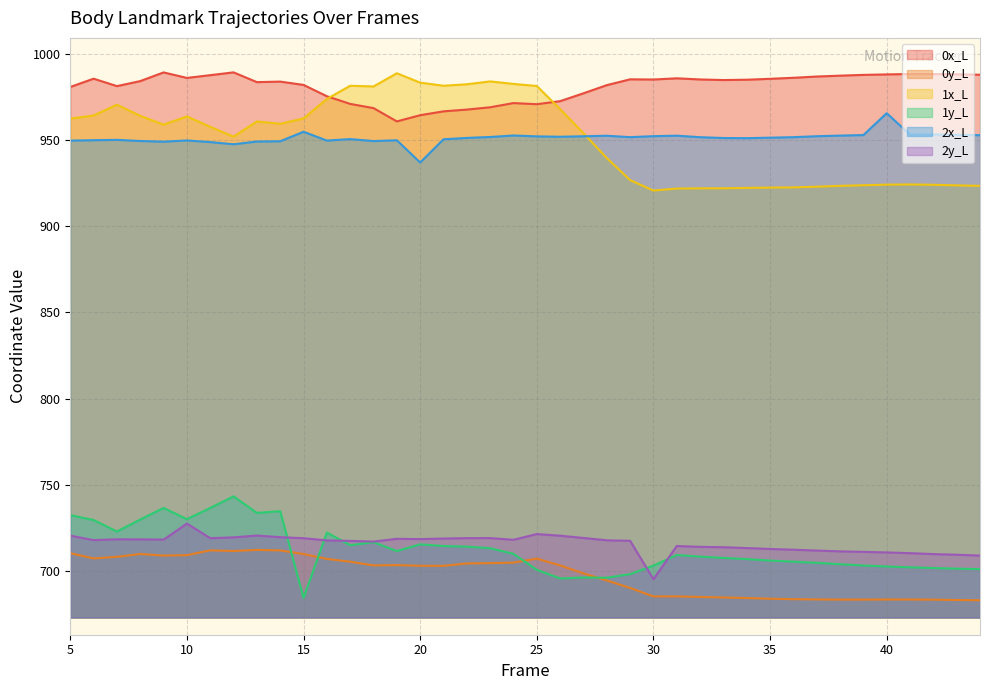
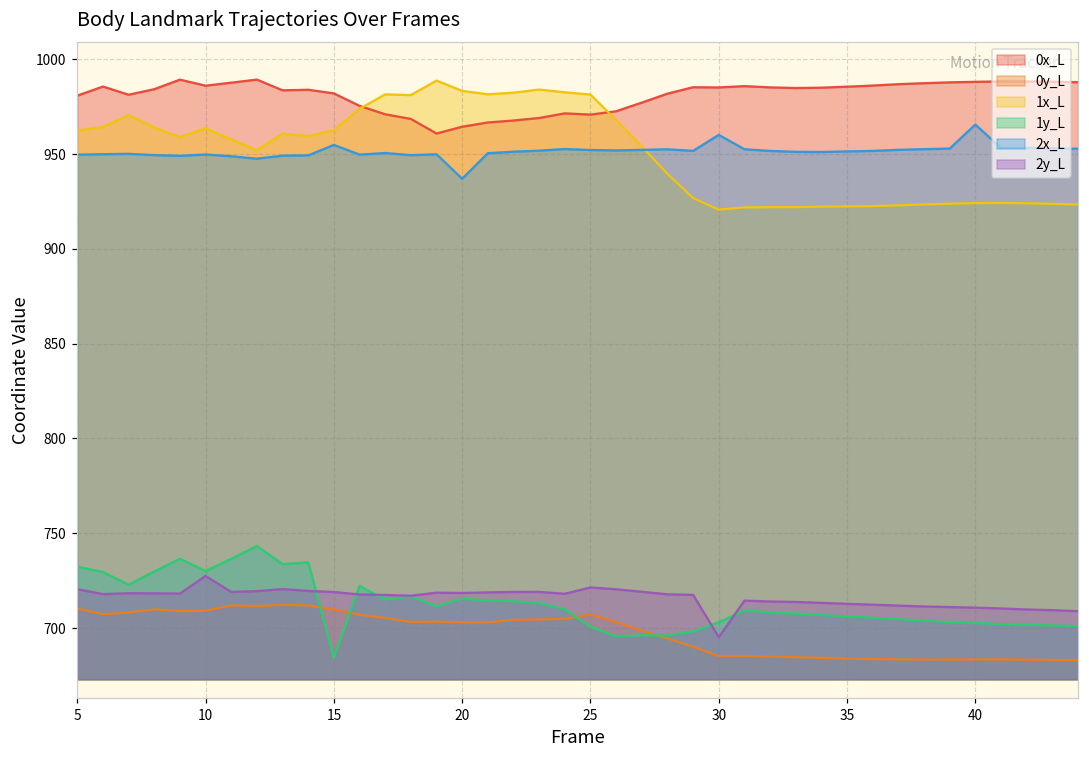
  {
    "1y_L": {
      "5": 732,
      "10": 730,
      "15": 684,
      "20": 715,
      "25": 701,
      "30": 703,
      "35": 706,
      "40": 703
    },
    "2x_L": {
      "5": 950,
      "10": 950,
      "15": 955,
      "20": 937,
      "25": 952,
-     "30": 952,
+     "30": 960,
      "35": 951,
      "40": 966
    },
    "2y_L": {
      "5": 721,
      "10": 728,
      "15": 719,
      "20": 719,
      "25": 721,
      "30": 695,
      "35": 713,
      "40": 711
    }
  }
